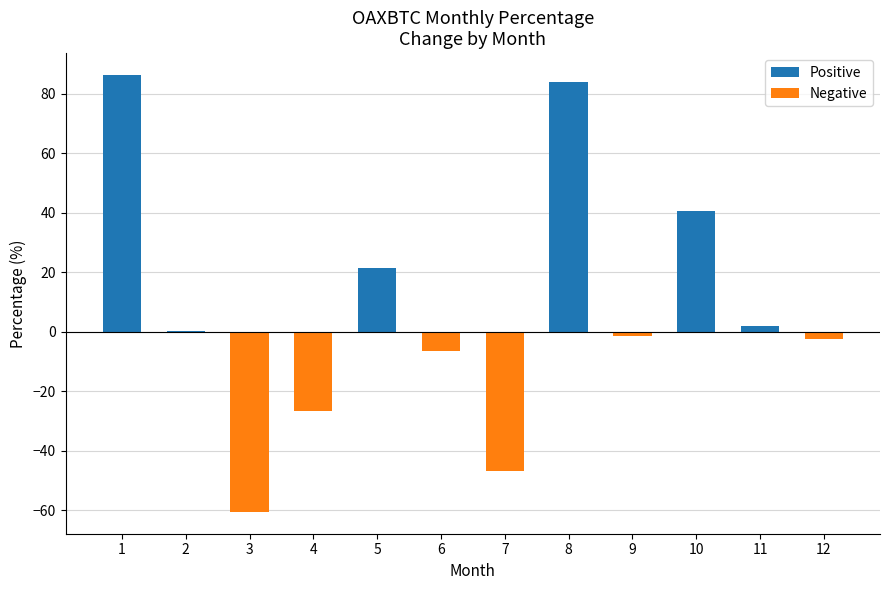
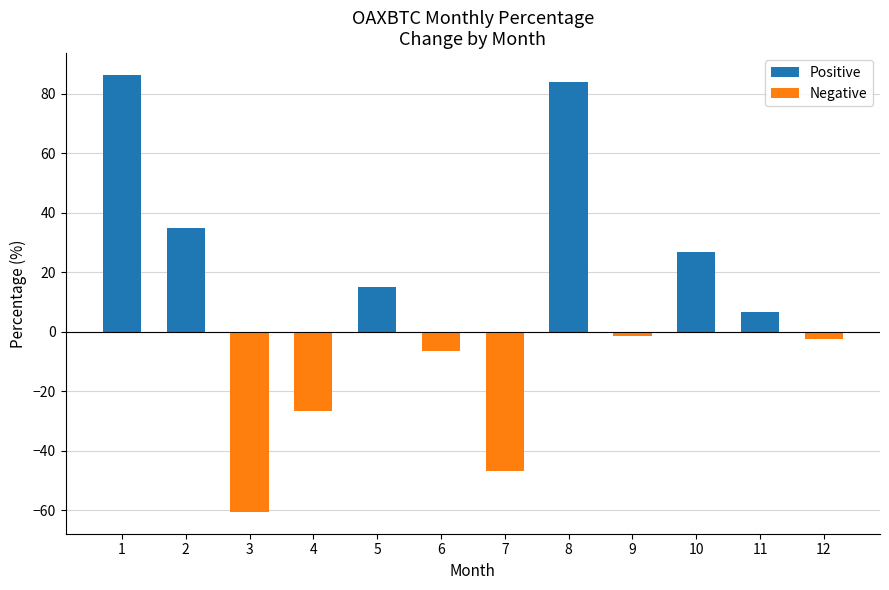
  {
    "1": 86,
-   "2": 0,
+   "2": 35,
    "3": -61,
    "4": -27,
-   "5": 22,
+   "5": 15,
    "6": -6,
    "7": -47,
    "8": 84,
    "9": -2,
-   "10": 41,
-   "11": 2,
+   "10": 27,
+   "11": 6,
    "12": -3
  }
